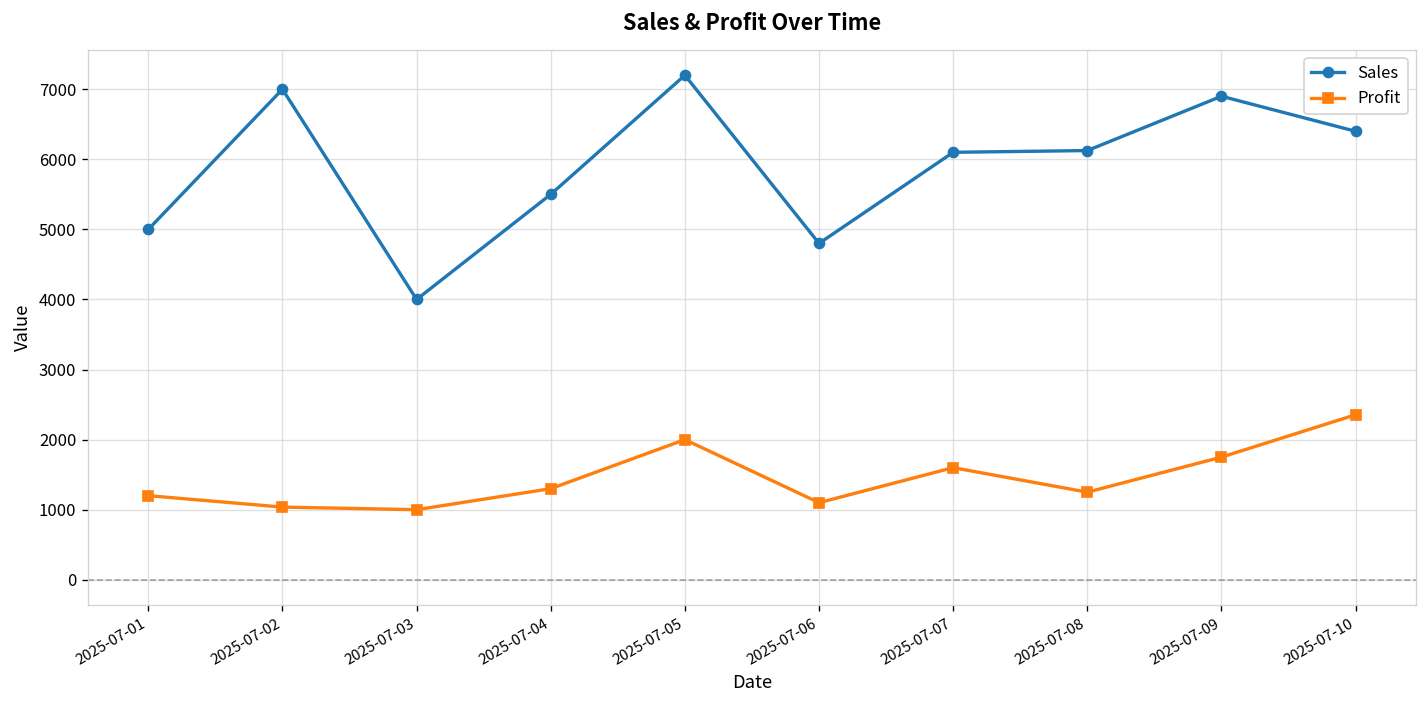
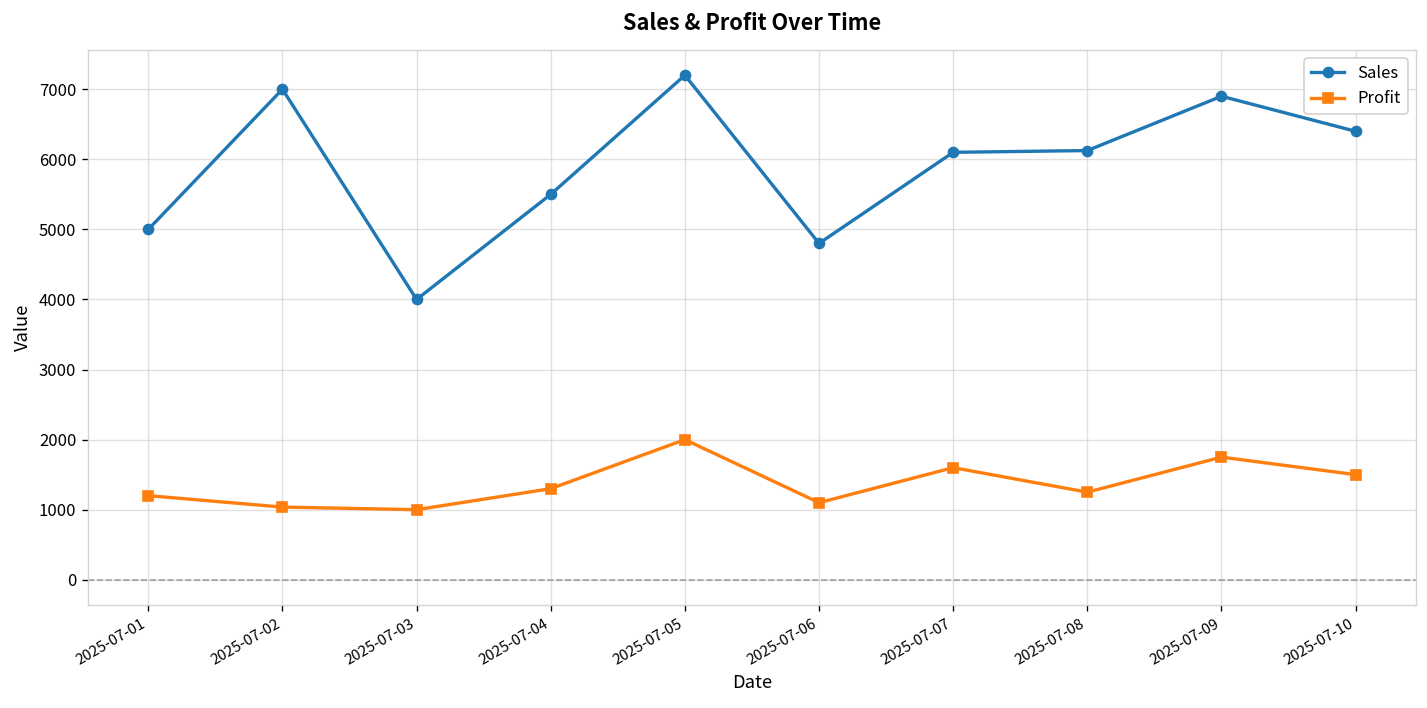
  {
    "Sales": {
      "2025-07-01": 5000,
      "2025-07-02": 7000,
      "2025-07-03": 4000,
      "2025-07-04": 5500,
      "2025-07-05": 7200,
      "2025-07-06": 4800,
      "2025-07-07": 6100,
      "2025-07-08": 6100,
      "2025-07-09": 6900,
      "2025-07-10": 6400
    },
    "Profit": {
      "2025-07-01": 1200,
      "2025-07-02": 1000,
      "2025-07-03": 1000,
      "2025-07-04": 1300,
      "2025-07-05": 2000,
      "2025-07-06": 1100,
      "2025-07-07": 1600,
      "2025-07-08": 1300,
      "2025-07-09": 1800,
-     "2025-07-10": 2400
+     "2025-07-10": 1500
    }
  }
